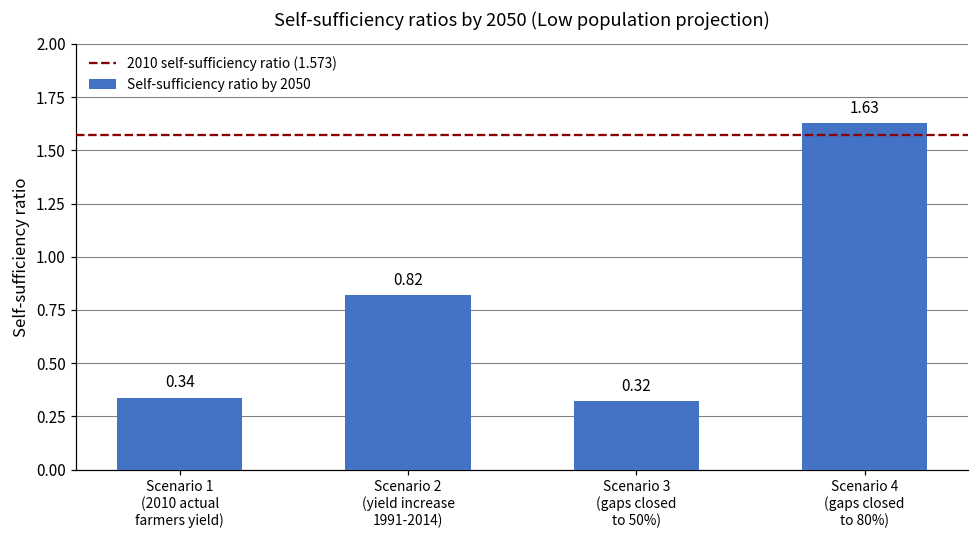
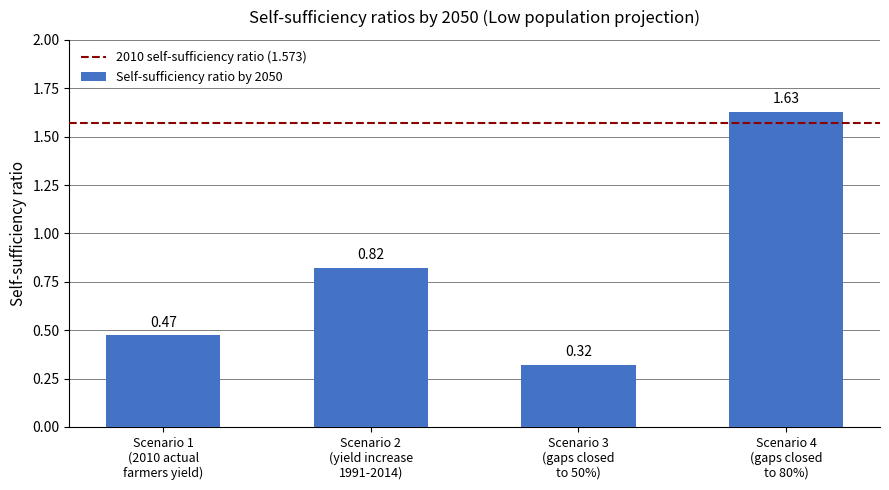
  {
-   "Scenario 1 (2010 actual farmers yield)": 0.34,
+   "Scenario 1 (2010 actual farmers yield)": 0.47,
    "Scenario 2 (yield increase 1991-2014)": 0.82,
    "Scenario 3 (gaps closed to 50%)": 0.32,
    "Scenario 4 (gaps closed to 80%)": 1.63
  }
